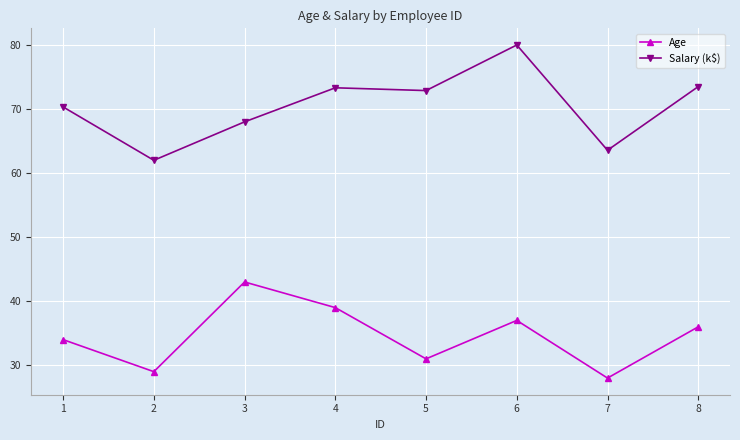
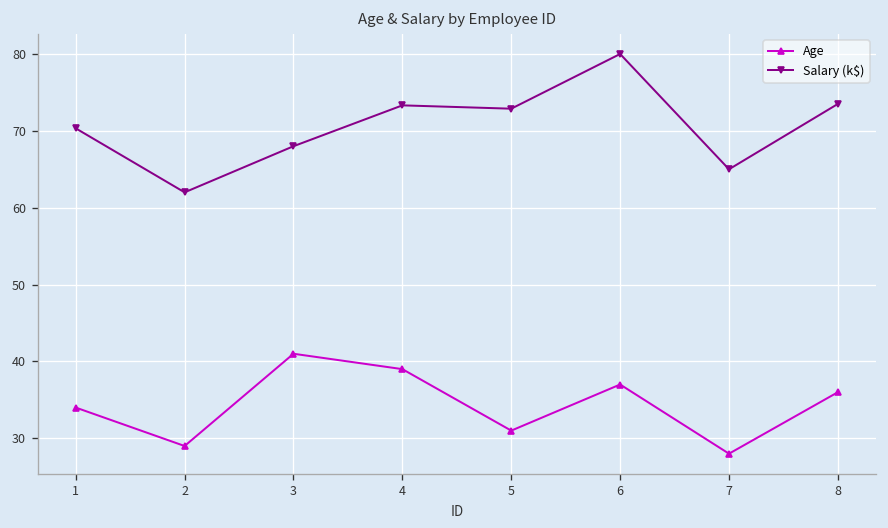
  {
    "Age": {
      "1": 34,
      "2": 29,
-     "3": 43,
+     "3": 41,
      "4": 39,
      "5": 31,
      "6": 37,
      "7": 28,
      "8": 36
    },
    "Salary (k$)": {
      "1": 70,
      "2": 62,
      "3": 68,
      "4": 73,
      "5": 73,
      "6": 80,
-     "7": 64,
+     "7": 65,
      "8": 74
    }
  }
